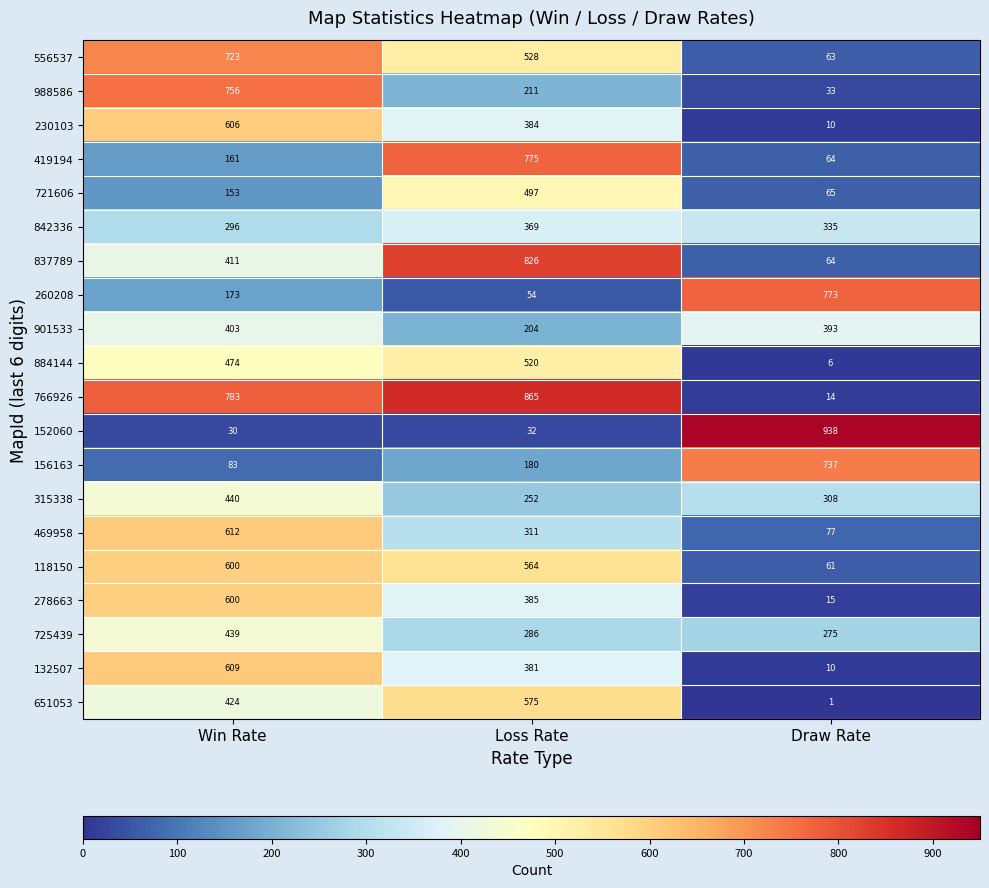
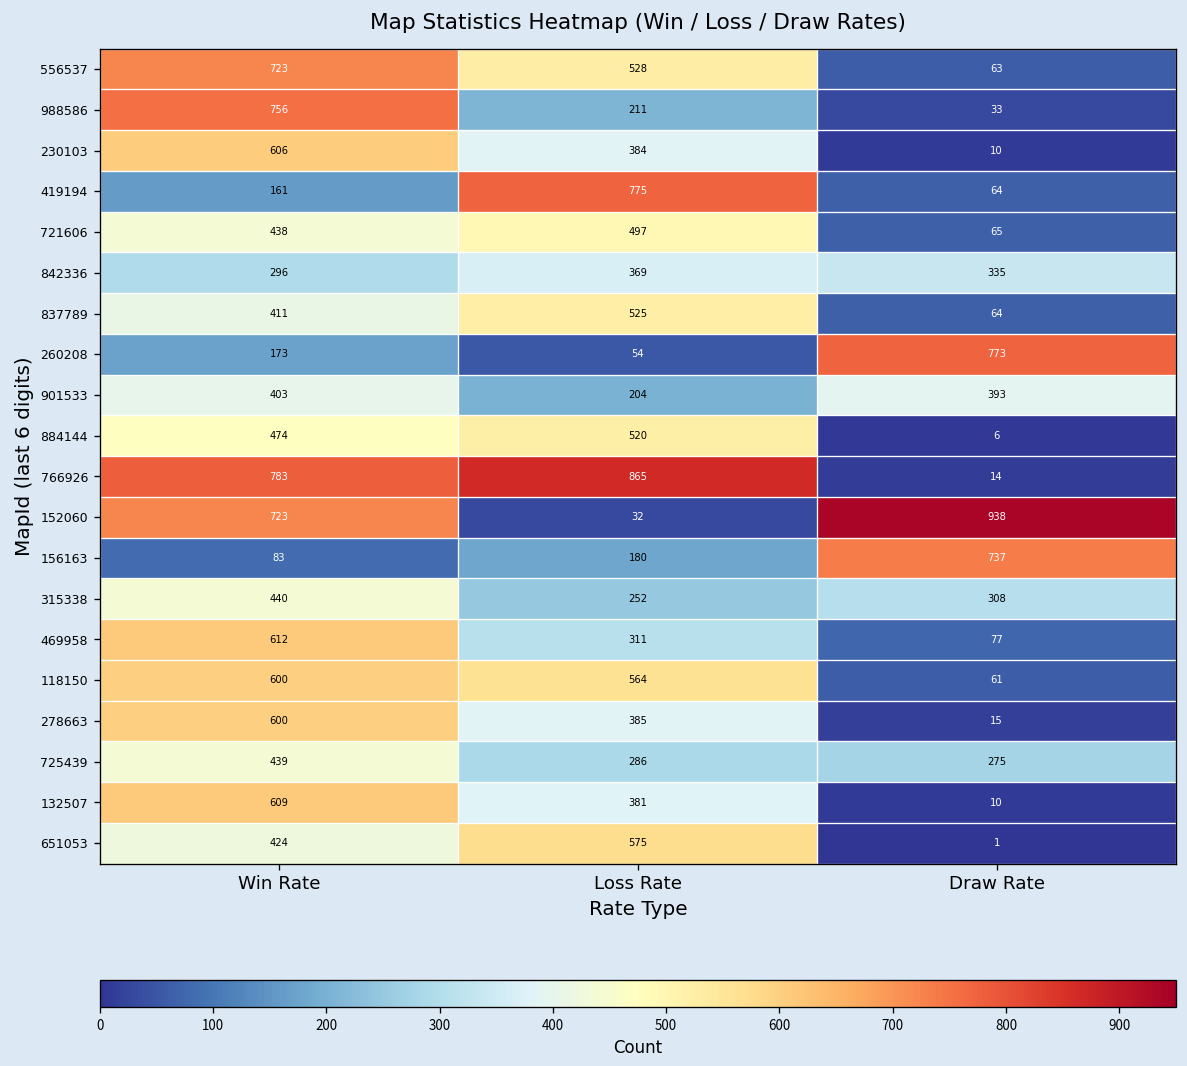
  {
    "556537": {
      "Win Rate": 723,
      "Loss Rate": 528,
      "Draw Rate": 63
    },
    "988586": {
      "Win Rate": 756,
      "Loss Rate": 211,
      "Draw Rate": 33
    },
    "230103": {
      "Win Rate": 606,
      "Loss Rate": 384,
      "Draw Rate": 10
    },
    "419194": {
      "Win Rate": 161,
      "Loss Rate": 775,
      "Draw Rate": 64
    },
    "721606": {
-     "Win Rate": 153,
+     "Win Rate": 438,
      "Loss Rate": 497,
      "Draw Rate": 65
    },
    "842336": {
      "Win Rate": 296,
      "Loss Rate": 369,
      "Draw Rate": 335
    },
    "837789": {
      "Win Rate": 411,
-     "Loss Rate": 826,
+     "Loss Rate": 525,
      "Draw Rate": 64
    },
    "260208": {
      "Win Rate": 173,
      "Loss Rate": 54,
      "Draw Rate": 773
    },
    "901533": {
      "Win Rate": 403,
      "Loss Rate": 204,
      "Draw Rate": 393
    },
    "884144": {
      "Win Rate": 474,
      "Loss Rate": 520,
      "Draw Rate": 6
    },
    "766926": {
      "Win Rate": 783,
      "Loss Rate": 865,
      "Draw Rate": 14
    },
    "152060": {
-     "Win Rate": 30,
+     "Win Rate": 723,
      "Loss Rate": 32,
      "Draw Rate": 938
    },
    "156163": {
      "Win Rate": 83,
      "Loss Rate": 180,
      "Draw Rate": 737
    },
    "315338": {
      "Win Rate": 440,
      "Loss Rate": 252,
      "Draw Rate": 308
    },
    "469958": {
      "Win Rate": 612,
      "Loss Rate": 311,
      "Draw Rate": 77
    },
    "118150": {
      "Win Rate": 600,
      "Loss Rate": 564,
      "Draw Rate": 61
    },
    "278663": {
      "Win Rate": 600,
      "Loss Rate": 385,
      "Draw Rate": 15
    },
    "725439": {
      "Win Rate": 439,
      "Loss Rate": 286,
      "Draw Rate": 275
    },
    "132507": {
      "Win Rate": 609,
      "Loss Rate": 381,
      "Draw Rate": 10
    },
    "651053": {
      "Win Rate": 424,
      "Loss Rate": 575,
      "Draw Rate": 1
    }
  }
